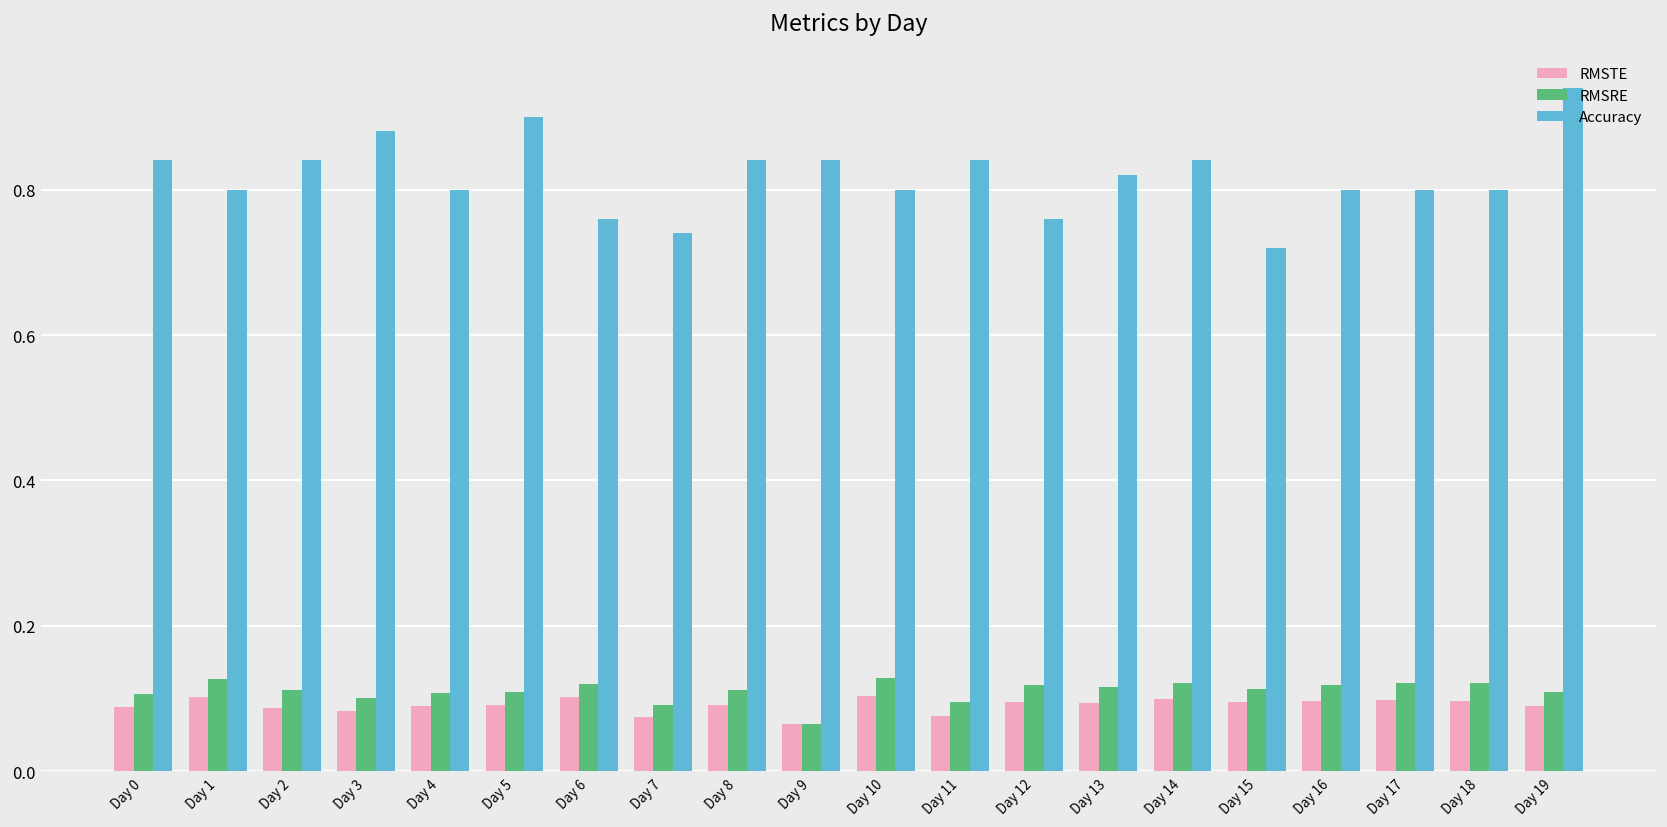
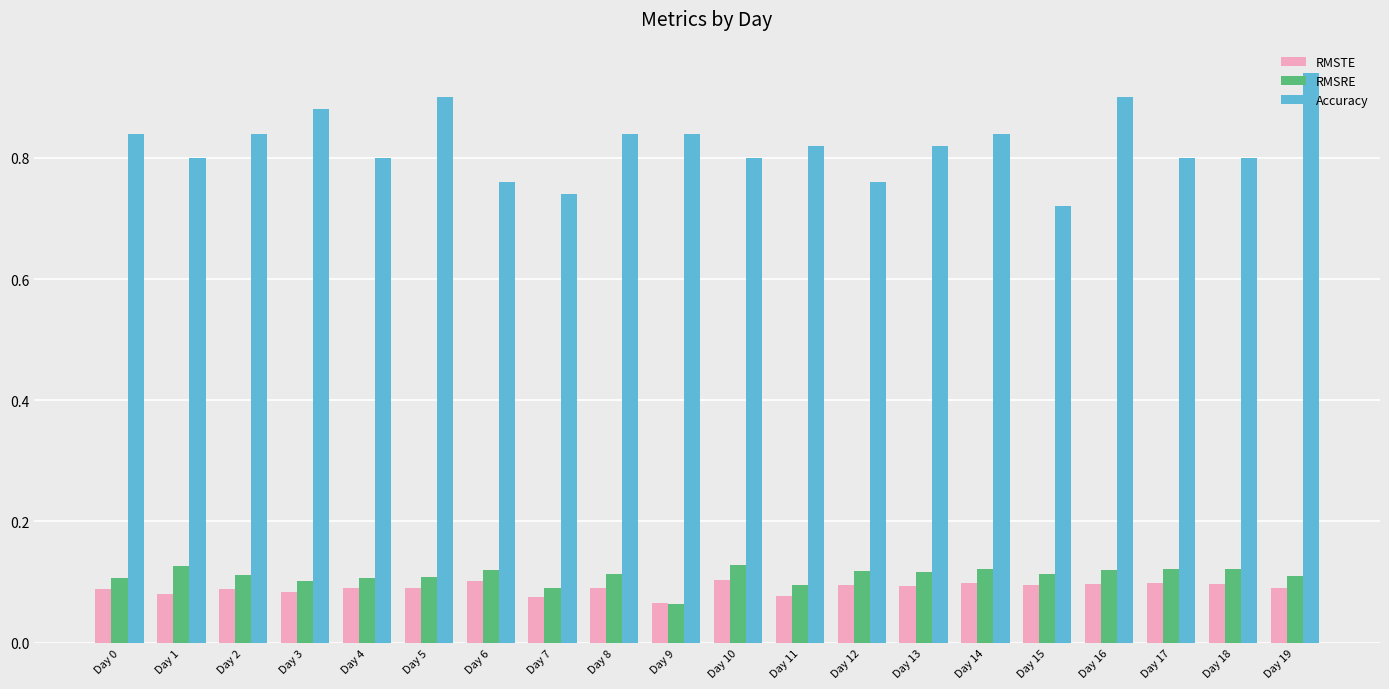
  {
    "RMSTE": {
      "Day 0": 0.09,
-     "Day 1": 0.10,
+     "Day 1": 0.08,
      "Day 2": 0.09,
      "Day 3": 0.08,
      "Day 4": 0.09,
      "Day 5": 0.09,
      "Day 6": 0.10,
      "Day 7": 0.08,
      "Day 8": 0.09,
      "Day 9": 0.06,
      "Day 10": 0.10,
      "Day 11": 0.08,
      "Day 12": 0.10,
      "Day 13": 0.09,
      "Day 14": 0.10,
      "Day 15": 0.10,
      "Day 16": 0.10,
      "Day 17": 0.10,
      "Day 18": 0.10,
      "Day 19": 0.09
    },
    "RMSRE": {
      "Day 0": 0.11,
      "Day 1": 0.13,
      "Day 2": 0.11,
      "Day 3": 0.10,
      "Day 4": 0.11,
      "Day 5": 0.11,
      "Day 6": 0.12,
      "Day 7": 0.09,
      "Day 8": 0.11,
      "Day 9": 0.06,
      "Day 10": 0.13,
      "Day 11": 0.10,
      "Day 12": 0.12,
      "Day 13": 0.12,
      "Day 14": 0.12,
      "Day 15": 0.11,
      "Day 16": 0.12,
      "Day 17": 0.12,
      "Day 18": 0.12,
      "Day 19": 0.11
    },
    "Accuracy": {
      "Day 0": 0.84,
      "Day 1": 0.80,
      "Day 2": 0.84,
      "Day 3": 0.88,
      "Day 4": 0.80,
      "Day 5": 0.90,
      "Day 6": 0.76,
      "Day 7": 0.74,
      "Day 8": 0.84,
      "Day 9": 0.84,
      "Day 10": 0.80,
-     "Day 11": 0.84,
+     "Day 11": 0.82,
      "Day 12": 0.76,
      "Day 13": 0.82,
      "Day 14": 0.84,
      "Day 15": 0.72,
-     "Day 16": 0.8,
+     "Day 16": 0.9,
      "Day 17": 0.80,
      "Day 18": 0.80,
      "Day 19": 0.94
    }
  }
